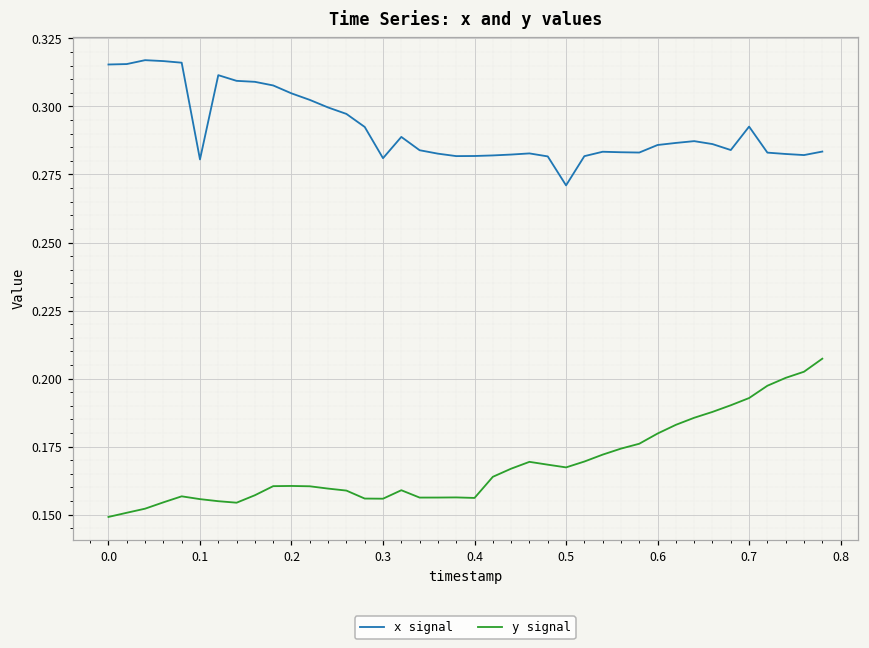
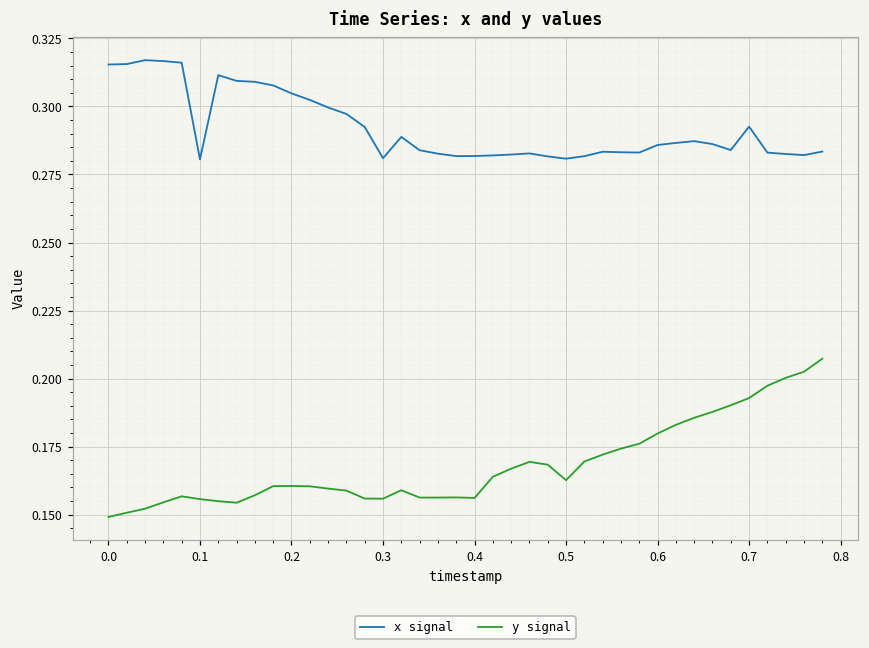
  {
    "x signal": {
      "0.0": 0.315,
      "0.1": 0.281,
      "0.2": 0.305,
      "0.3": 0.281,
      "0.4": 0.282,
-     "0.5": 0.271,
+     "0.5": 0.281,
      "0.6": 0.286,
      "0.7": 0.293
    },
    "y signal": {
      "0.0": 0.149,
      "0.1": 0.156,
      "0.2": 0.161,
      "0.3": 0.156,
      "0.4": 0.156,
-     "0.5": 0.167,
+     "0.5": 0.163,
      "0.6": 0.180,
      "0.7": 0.193
    }
  }
